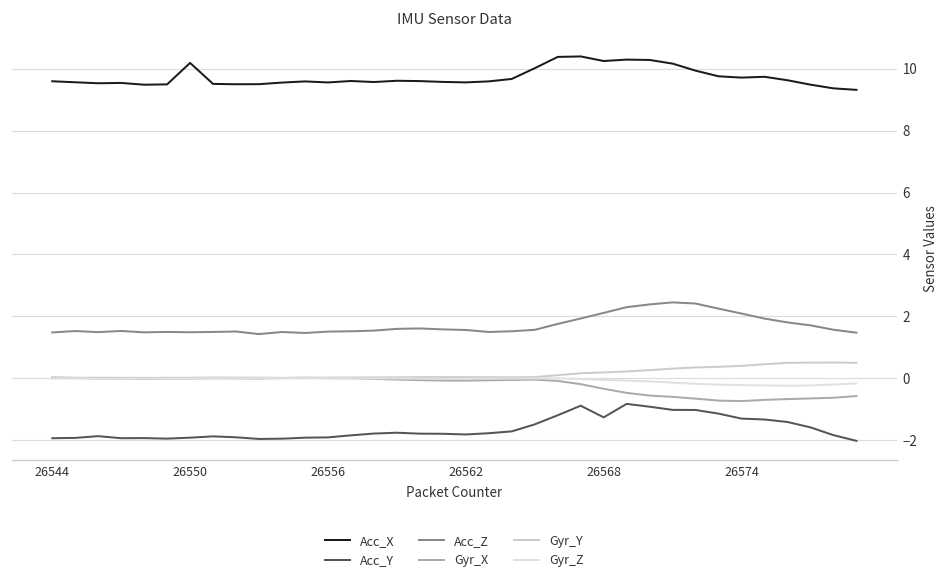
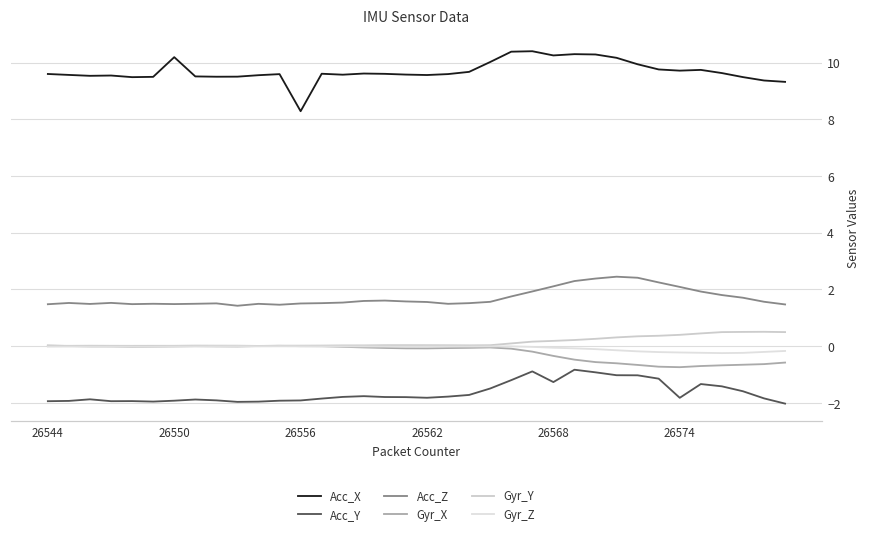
  {
    "Acc_X": {
      "26544": 9.6,
      "26550": 10.2,
-     "26556": 9.6,
+     "26556": 8.3,
      "26562": 9.6,
      "26568": 10.3,
      "26574": 9.7
    },
    "Acc_Y": {
      "26544": -1.9,
      "26550": -1.9,
      "26556": -1.9,
      "26562": -1.8,
      "26568": -1.3,
-     "26574": -1.3
+     "26574": -1.8
    }
  }
